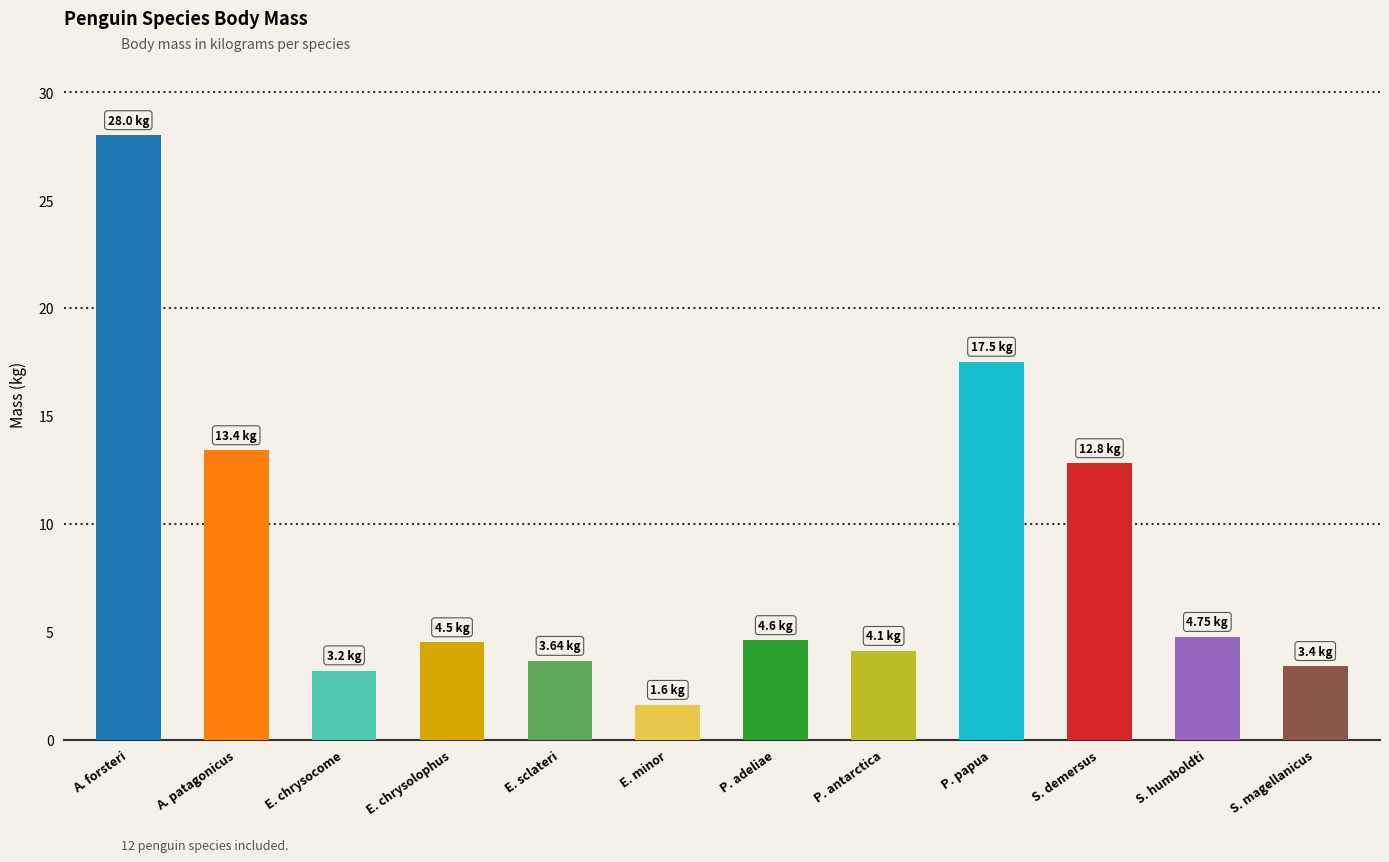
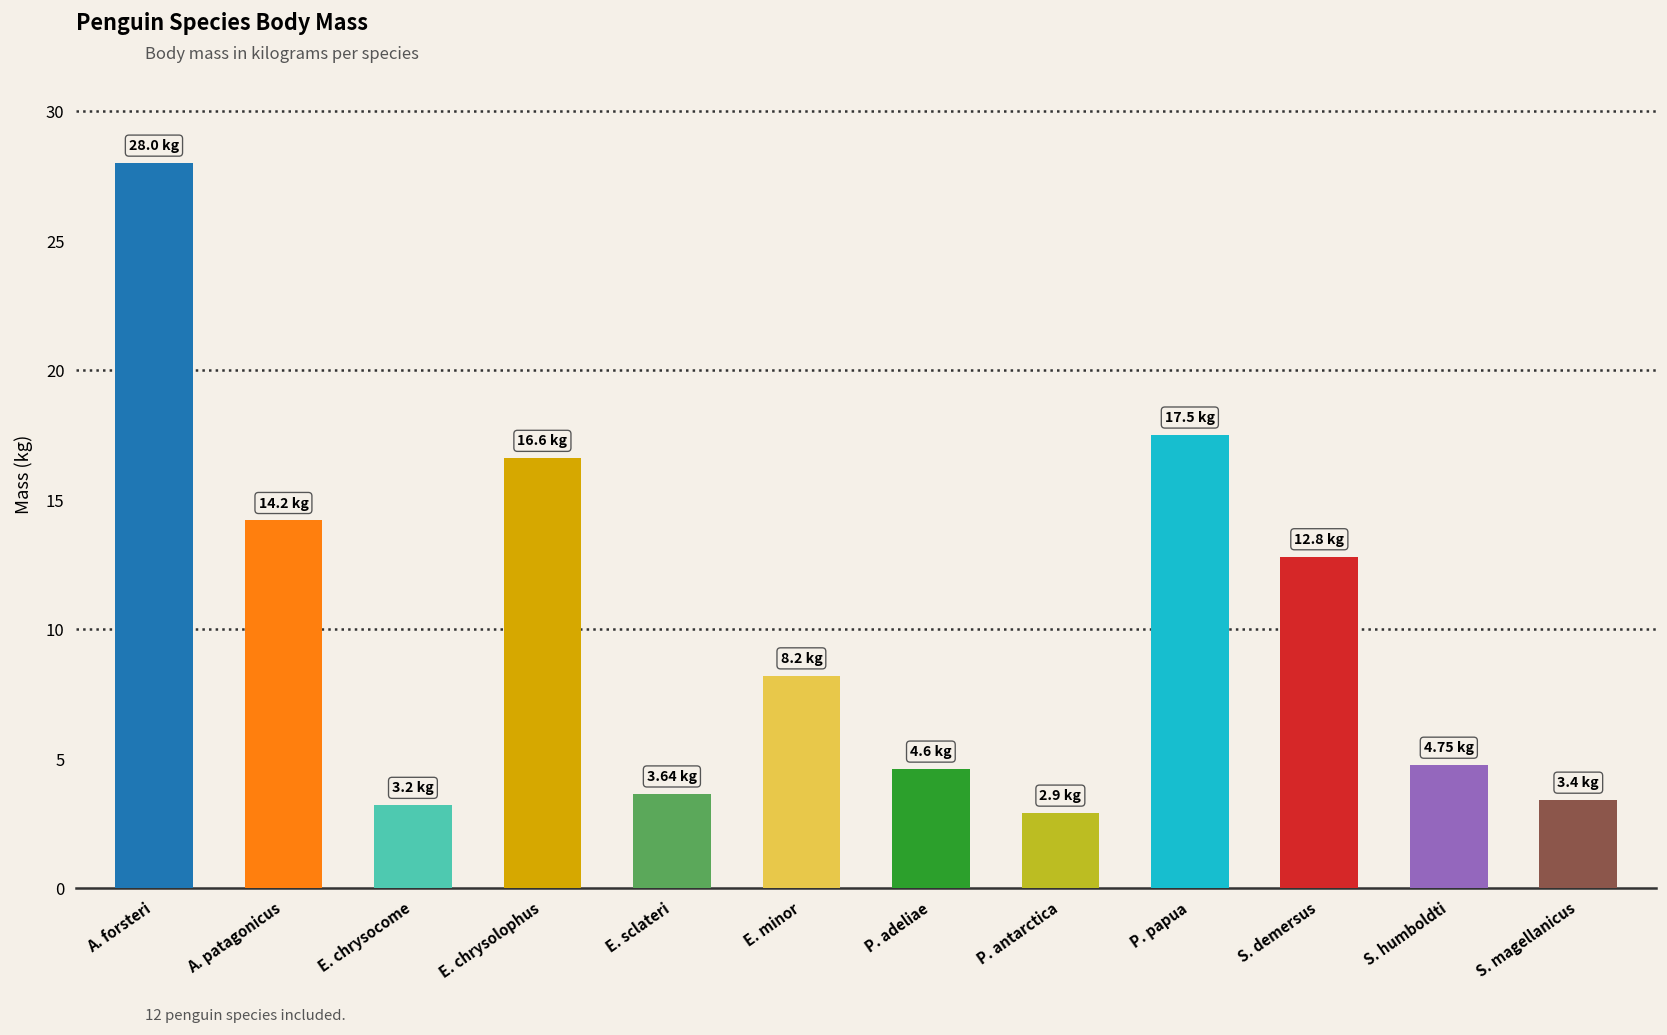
  {
-   "A. patagonicus": 13.4,
-   "E. chrysolophus": 4.5,
-   "E. minor": 1.6,
-   "P. antarctica": 4.1
+   "A. patagonicus": 14.2,
+   "E. chrysolophus": 16.6,
+   "E. minor": 8.2,
+   "P. antarctica": 2.9
  }
